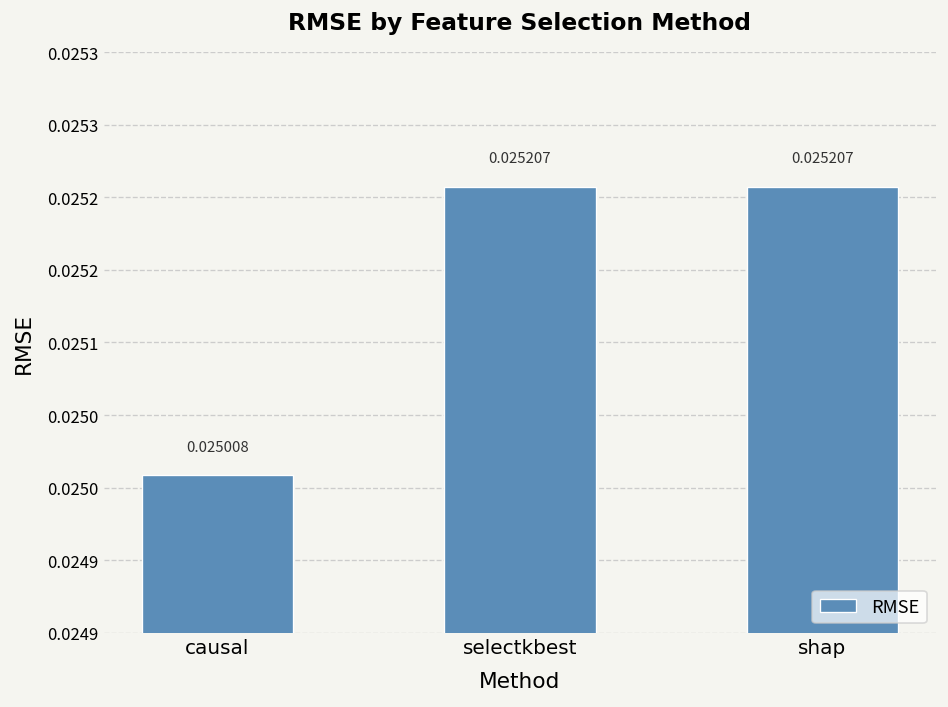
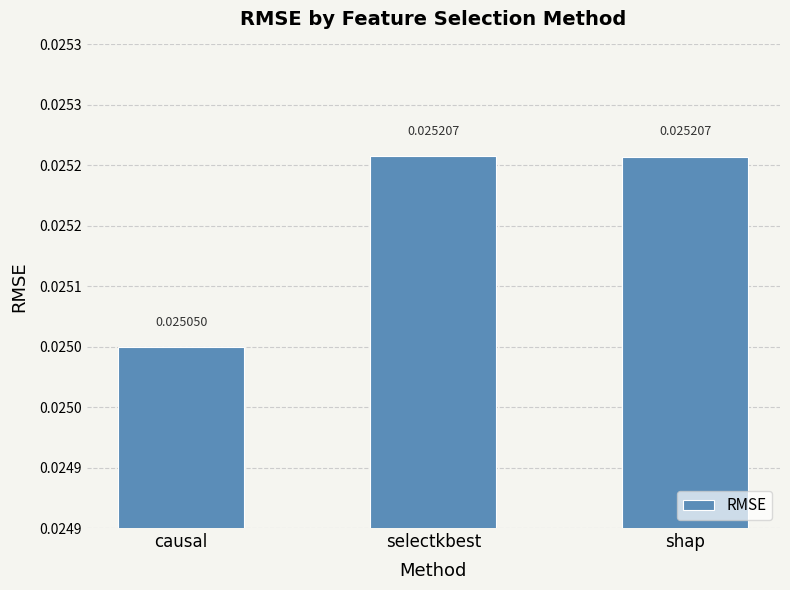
  {
-   "causal": 0.025008,
+   "causal": 0.025050,
    "selectkbest": 0.025207,
    "shap": 0.025207
  }
